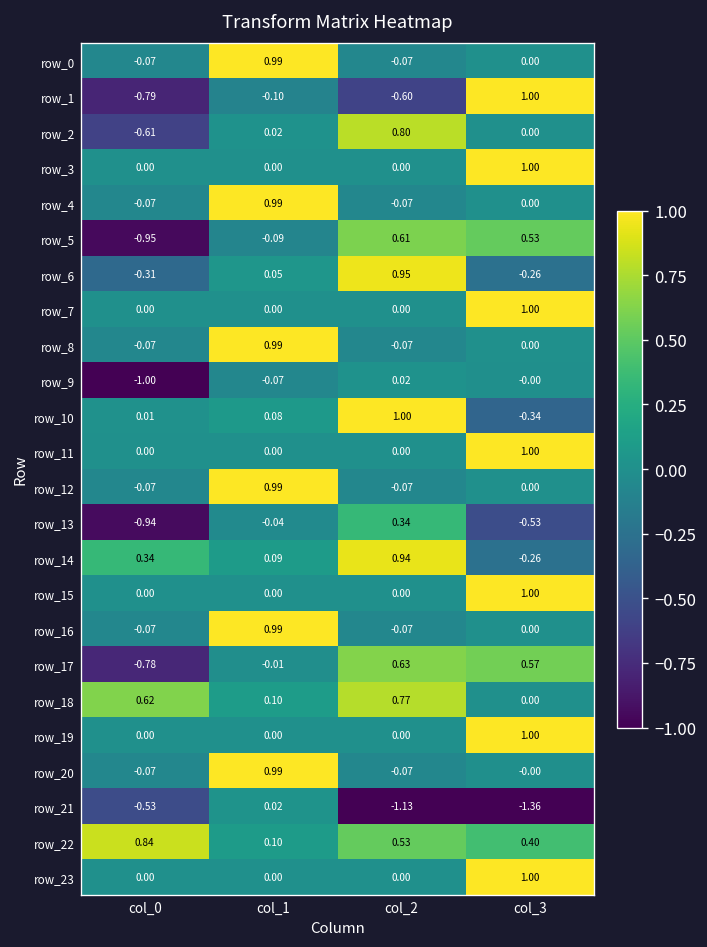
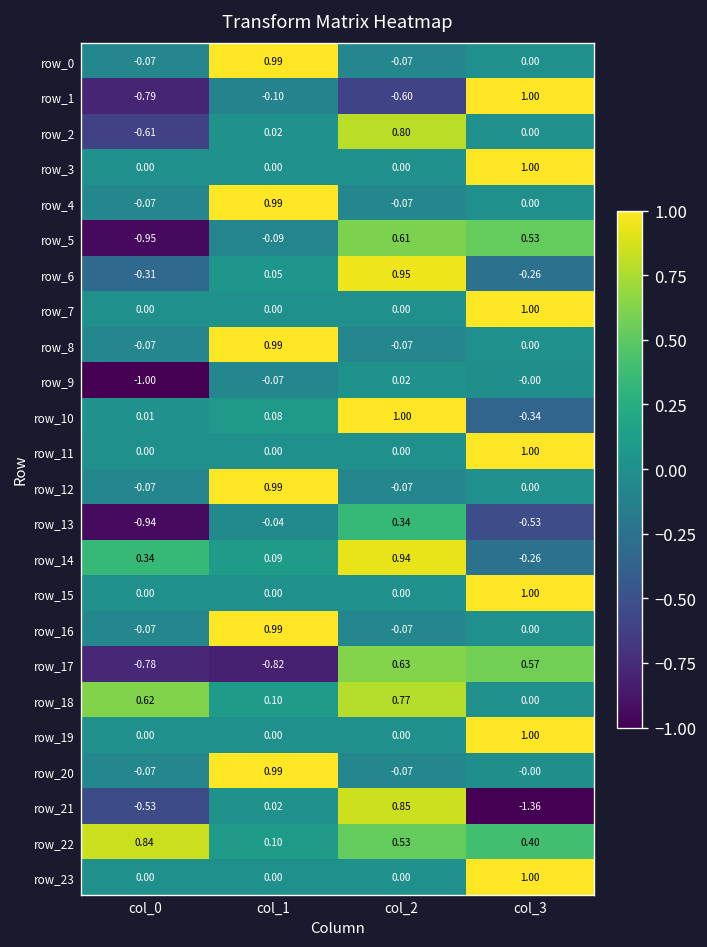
  {
    "row_0": {
      "col_0": -0.07,
      "col_1": 0.99,
      "col_2": -0.07,
      "col_3": 0.00
    },
    "row_1": {
      "col_0": -0.79,
      "col_1": -0.10,
      "col_2": -0.60,
      "col_3": 1.00
    },
    "row_2": {
      "col_0": -0.61,
      "col_1": 0.02,
      "col_2": 0.80,
      "col_3": 0.00
    },
    "row_3": {
      "col_0": 0.00,
      "col_1": 0.00,
      "col_2": 0.00,
      "col_3": 1.00
    },
    "row_4": {
      "col_0": -0.07,
      "col_1": 0.99,
      "col_2": -0.07,
      "col_3": 0.00
    },
    "row_5": {
      "col_0": -0.95,
      "col_1": -0.09,
      "col_2": 0.61,
      "col_3": 0.53
    },
    "row_6": {
      "col_0": -0.31,
      "col_1": 0.05,
      "col_2": 0.95,
      "col_3": -0.26
    },
    "row_7": {
      "col_0": 0.00,
      "col_1": 0.00,
      "col_2": 0.00,
      "col_3": 1.00
    },
    "row_8": {
      "col_0": -0.07,
      "col_1": 0.99,
      "col_2": -0.07,
      "col_3": 0.00
    },
    "row_9": {
      "col_0": -1.00,
      "col_1": -0.07,
      "col_2": 0.02,
      "col_3": -0.00
    },
    "row_10": {
      "col_0": 0.01,
      "col_1": 0.08,
      "col_2": 1.00,
      "col_3": -0.34
    },
    "row_11": {
      "col_0": 0.00,
      "col_1": 0.00,
      "col_2": 0.00,
      "col_3": 1.00
    },
    "row_12": {
      "col_0": -0.07,
      "col_1": 0.99,
      "col_2": -0.07,
      "col_3": 0.00
    },
    "row_13": {
      "col_0": -0.94,
      "col_1": -0.04,
      "col_2": 0.34,
      "col_3": -0.53
    },
    "row_14": {
      "col_0": 0.34,
      "col_1": 0.09,
      "col_2": 0.94,
      "col_3": -0.26
    },
    "row_15": {
      "col_0": 0.00,
      "col_1": 0.00,
      "col_2": 0.00,
      "col_3": 1.00
    },
    "row_16": {
      "col_0": -0.07,
      "col_1": 0.99,
      "col_2": -0.07,
      "col_3": 0.00
    },
    "row_17": {
      "col_0": -0.78,
-     "col_1": -0.01,
+     "col_1": -0.82,
      "col_2": 0.63,
      "col_3": 0.57
    },
    "row_18": {
      "col_0": 0.62,
      "col_1": 0.10,
      "col_2": 0.77,
      "col_3": 0.00
    },
    "row_19": {
      "col_0": 0.00,
      "col_1": 0.00,
      "col_2": 0.00,
      "col_3": 1.00
    },
    "row_20": {
      "col_0": -0.07,
      "col_1": 0.99,
      "col_2": -0.07,
      "col_3": -0.00
    },
    "row_21": {
      "col_0": -0.53,
      "col_1": 0.02,
-     "col_2": -1.13,
+     "col_2": 0.85,
      "col_3": -1.36
    },
    "row_22": {
      "col_0": 0.84,
      "col_1": 0.10,
      "col_2": 0.53,
      "col_3": 0.40
    },
    "row_23": {
      "col_0": 0.00,
      "col_1": 0.00,
      "col_2": 0.00,
      "col_3": 1.00
    }
  }
